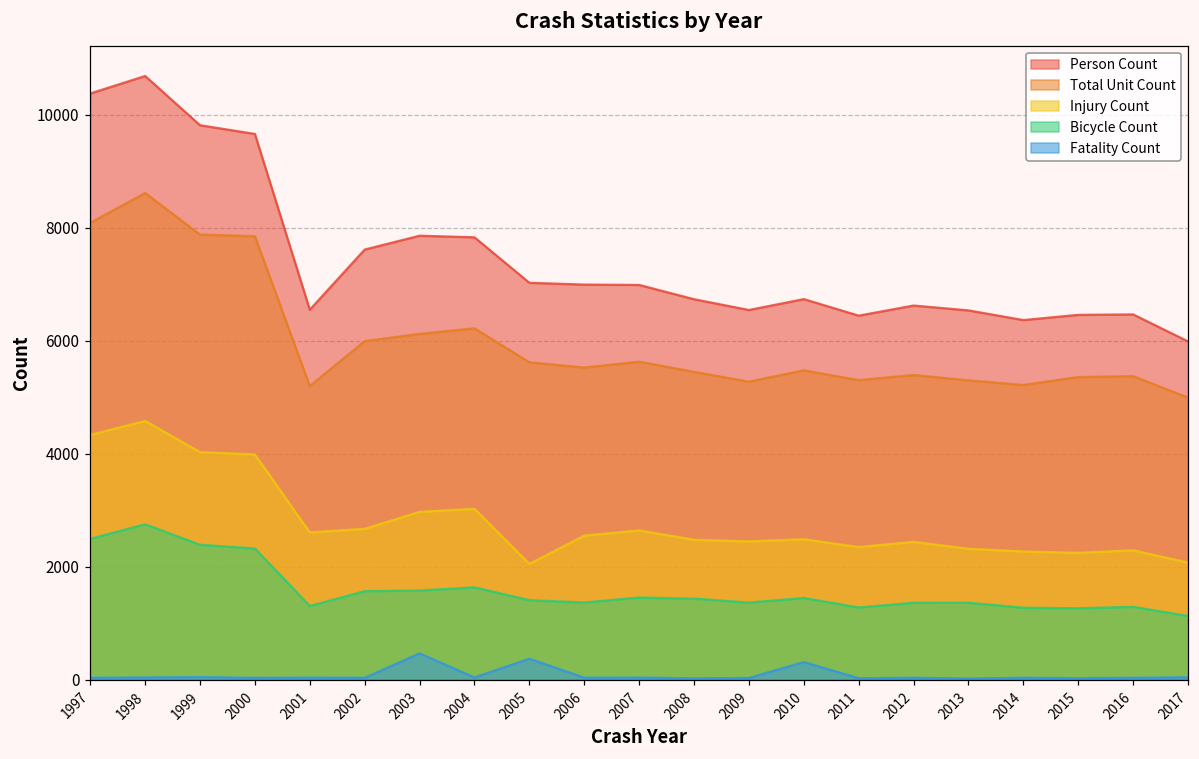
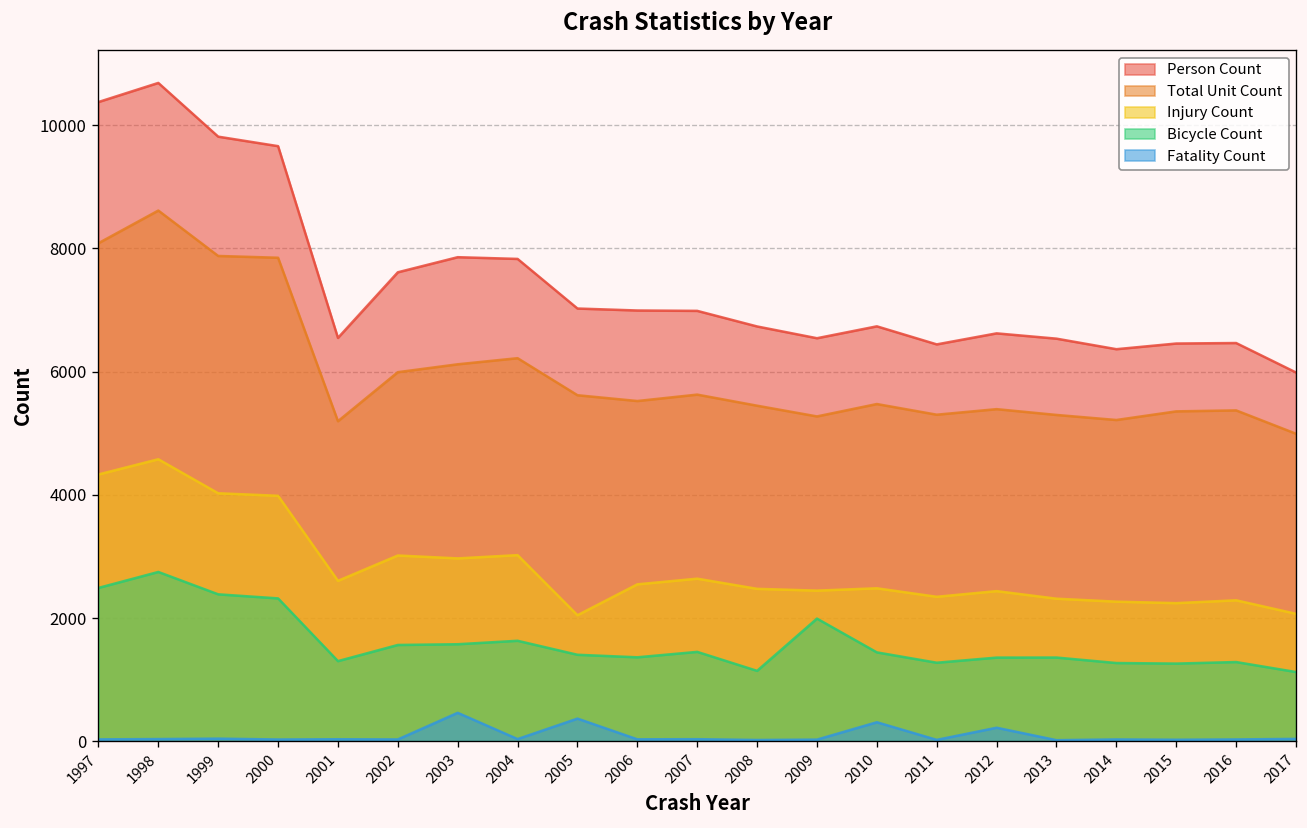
  {
    "Injury Count": {
      "1997": 4300,
      "1998": 4600,
      "1999": 4000,
      "2000": 4000,
      "2001": 2600,
-     "2002": 2700,
+     "2002": 3000,
      "2003": 3000,
      "2004": 3000,
      "2005": 2000,
      "2006": 2500,
      "2007": 2600,
      "2008": 2500,
      "2009": 2400,
      "2010": 2500,
      "2011": 2300,
      "2012": 2400,
      "2013": 2300,
      "2014": 2300,
      "2015": 2200,
      "2016": 2300,
      "2017": 2100
    },
    "Bicycle Count": {
      "1997": 2500,
      "1998": 2700,
      "1999": 2400,
      "2000": 2300,
      "2001": 1300,
      "2002": 1600,
      "2003": 1600,
      "2004": 1600,
      "2005": 1400,
      "2006": 1400,
      "2007": 1500,
-     "2008": 1400,
-     "2009": 1400,
+     "2008": 1100,
+     "2009": 2000,
      "2010": 1400,
      "2011": 1300,
      "2012": 1400,
      "2013": 1400,
      "2014": 1300,
      "2015": 1300,
      "2016": 1300,
      "2017": 1100
    },
    "Fatality Count": {
      "1997": 0,
      "1998": 0,
      "1999": 0,
      "2000": 0,
      "2001": 0,
      "2002": 0,
      "2003": 500,
      "2004": 0,
      "2005": 400,
      "2006": 0,
      "2007": 0,
      "2008": 0,
      "2009": 0,
      "2010": 300,
      "2011": 0,
-     "2012": 0,
+     "2012": 200,
      "2013": 0,
      "2014": 0,
      "2015": 0,
      "2016": 0,
      "2017": 0
    }
  }
